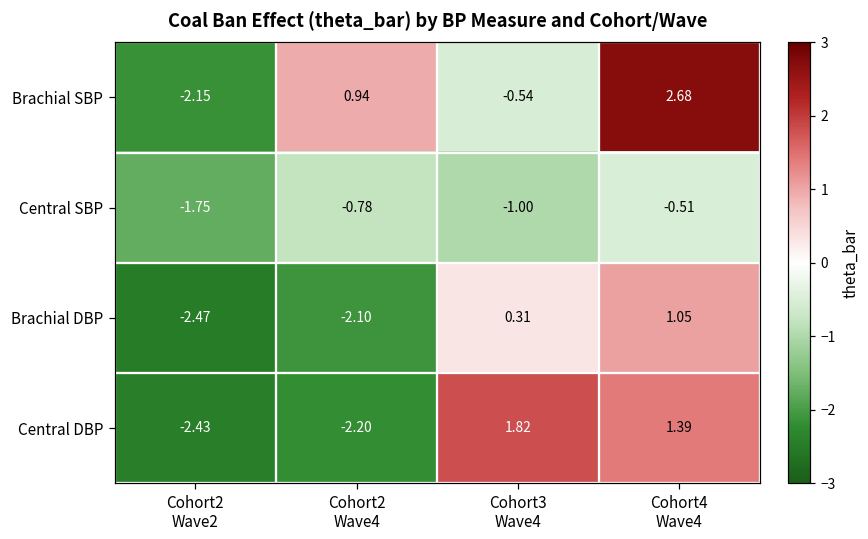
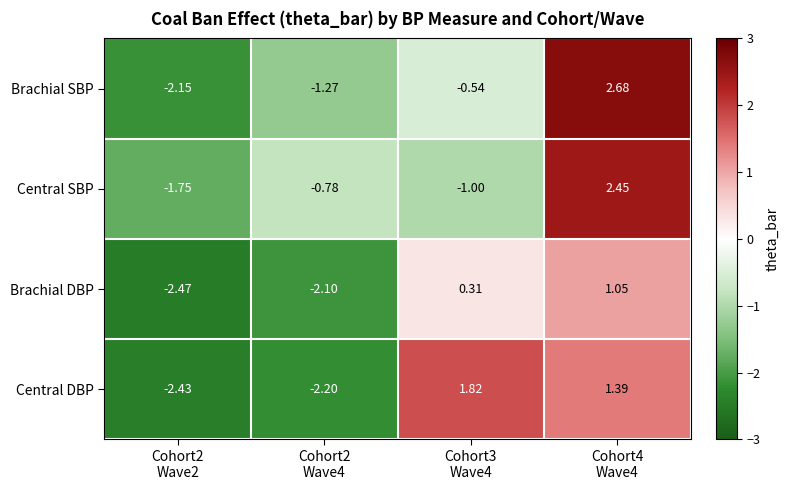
  {
    "Brachial SBP": {
      "Cohort2 Wave2": -2.15,
-     "Cohort2 Wave4": 0.94,
+     "Cohort2 Wave4": -1.27,
      "Cohort3 Wave4": -0.54,
      "Cohort4 Wave4": 2.68
    },
    "Central SBP": {
      "Cohort2 Wave2": -1.75,
      "Cohort2 Wave4": -0.78,
      "Cohort3 Wave4": -1.00,
-     "Cohort4 Wave4": -0.51
+     "Cohort4 Wave4": 2.45
    },
    "Brachial DBP": {
      "Cohort2 Wave2": -2.47,
      "Cohort2 Wave4": -2.10,
      "Cohort3 Wave4": 0.31,
      "Cohort4 Wave4": 1.05
    },
    "Central DBP": {
      "Cohort2 Wave2": -2.43,
      "Cohort2 Wave4": -2.20,
      "Cohort3 Wave4": 1.82,
      "Cohort4 Wave4": 1.39
    }
  }
